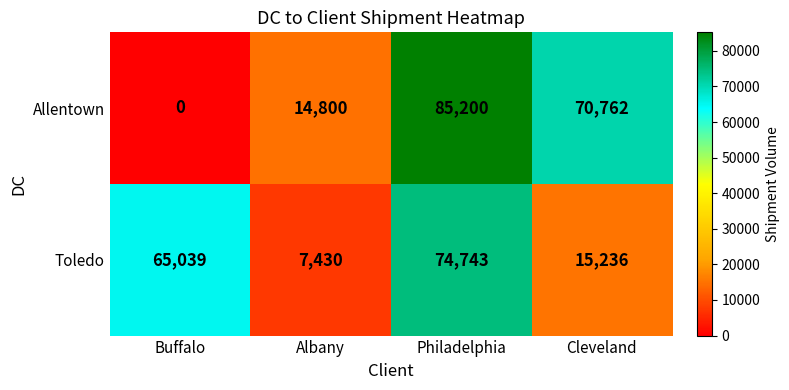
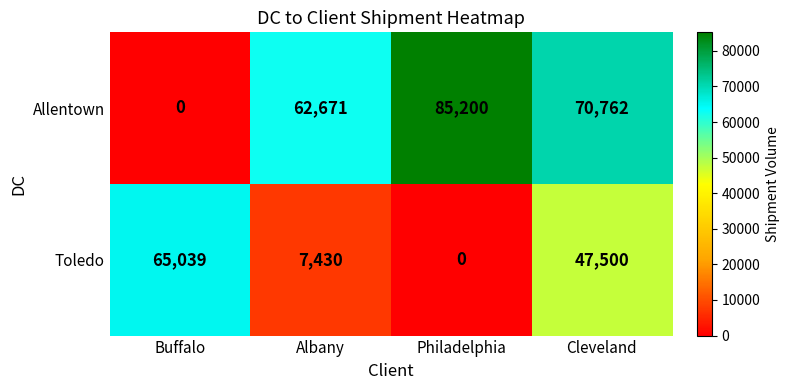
  {
    "Allentown": {
      "Buffalo": "0",
-     "Albany": "14,800",
+     "Albany": "62,671",
      "Philadelphia": "85,200",
      "Cleveland": "70,762"
    },
    "Toledo": {
      "Buffalo": "65,039",
      "Albany": "7,430",
-     "Philadelphia": "74,743",
-     "Cleveland": "15,236"
+     "Philadelphia": "0",
+     "Cleveland": "47,500"
    }
  }
